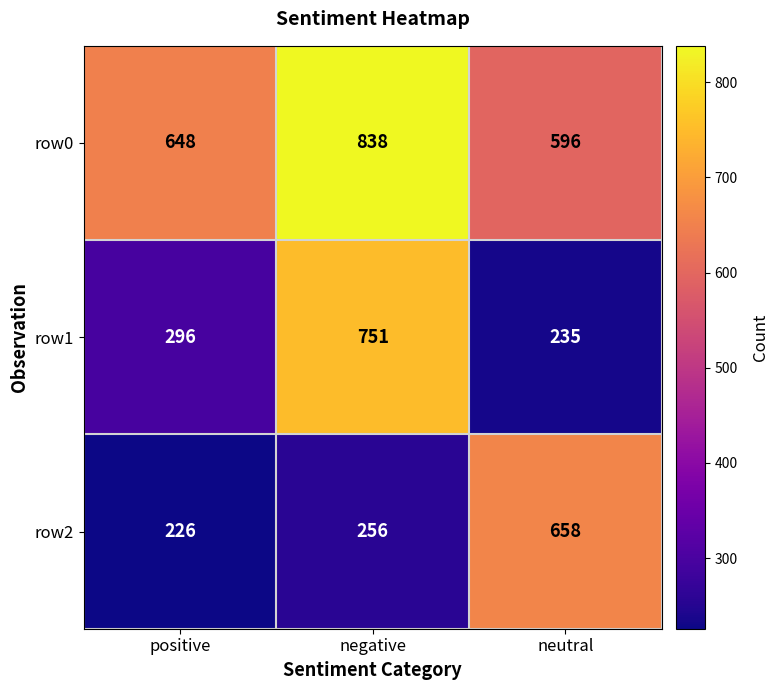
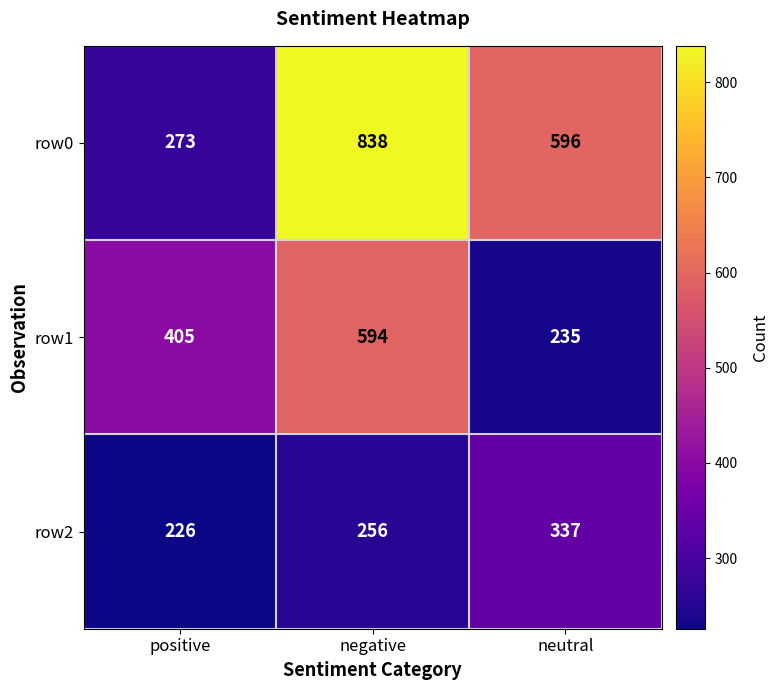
  {
    "row0": {
-     "positive": 648,
+     "positive": 273,
      "negative": 838,
      "neutral": 596
    },
    "row1": {
-     "positive": 296,
-     "negative": 751,
+     "positive": 405,
+     "negative": 594,
      "neutral": 235
    },
    "row2": {
      "positive": 226,
      "negative": 256,
-     "neutral": 658
+     "neutral": 337
    }
  }
